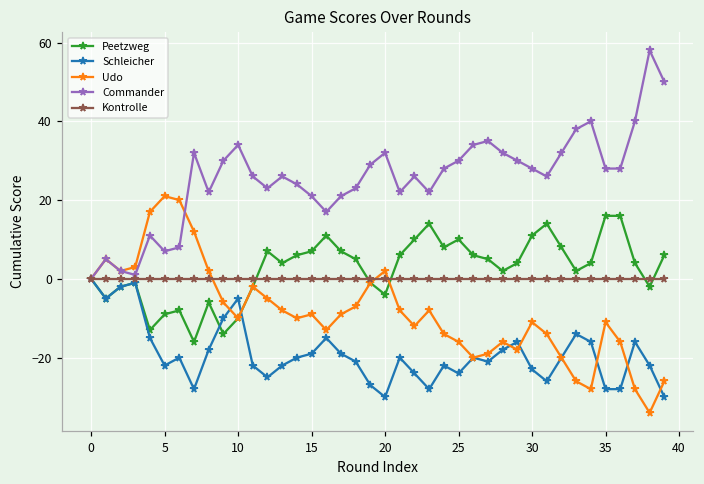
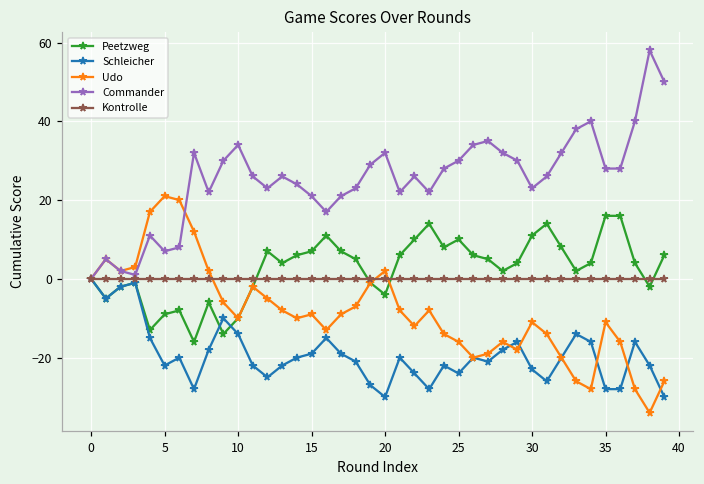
  {
    "Peetzweg": {
      "5": -9,
      "15": 7,
      "20": -4,
      "25": 10,
      "30": 11,
      "35": 16
    },
    "Schleicher": {
      "5": -22,
-     "10": -5,
+     "10": -14,
      "15": -19,
      "20": -30,
      "25": -24,
      "30": -23,
      "35": -28
    },
    "Udo": {
      "5": 21,
      "15": -9,
      "20": 2,
      "25": -16,
      "30": -11,
      "35": -11
    },
    "Commander": {
      "5": 7,
      "10": 34,
      "15": 21,
      "20": 32,
      "25": 30,
-     "30": 28,
+     "30": 23,
      "35": 28
    },
    "Kontrolle": {
      "5": 0,
      "10": 0,
      "15": 0,
      "20": 0,
      "25": 0,
      "30": 0,
      "35": 0
    }
  }
